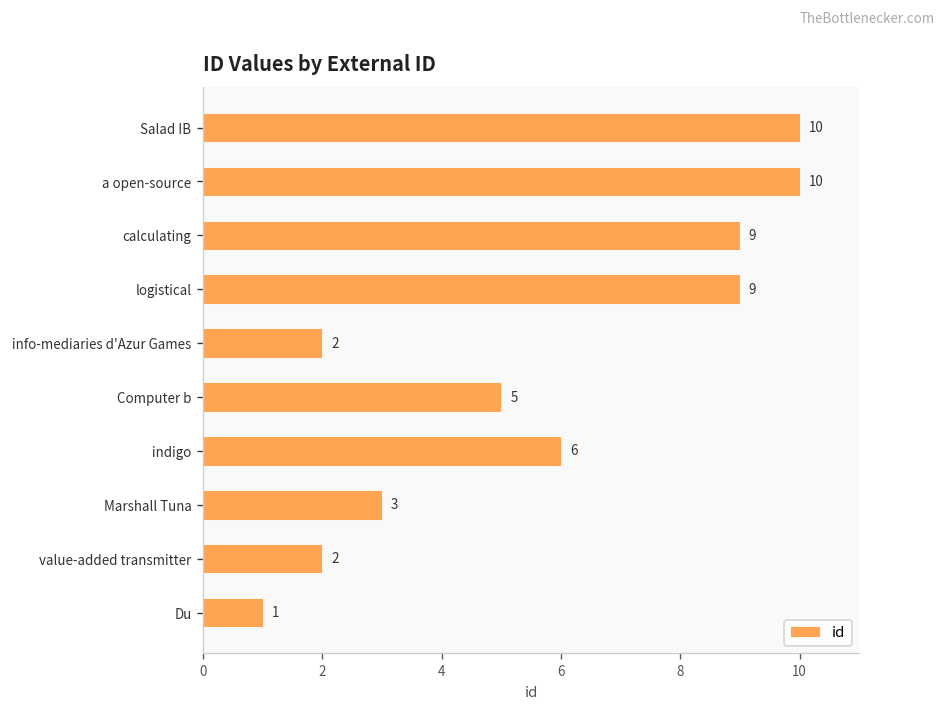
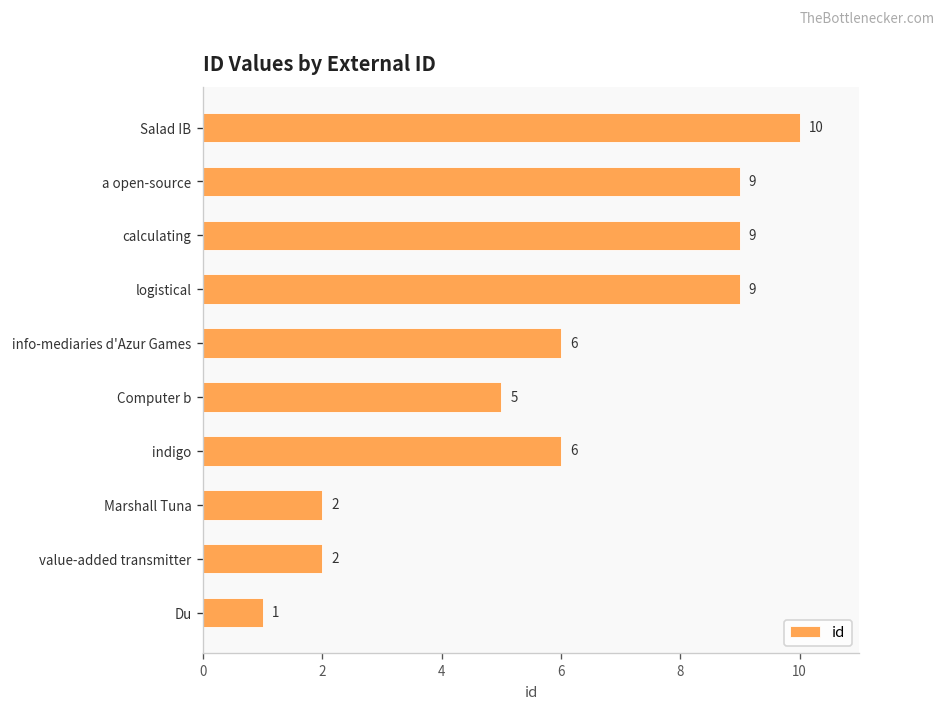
  {
    "Salad IB": 10,
-   "a open-source": 10,
+   "a open-source": 9,
    "calculating": 9,
    "logistical": 9,
-   "info-mediaries d'Azur Games": 2,
+   "info-mediaries d'Azur Games": 6,
    "Computer b": 5,
    "indigo": 6,
-   "Marshall Tuna": 3,
+   "Marshall Tuna": 2,
    "value-added transmitter": 2,
    "Du": 1
  }
